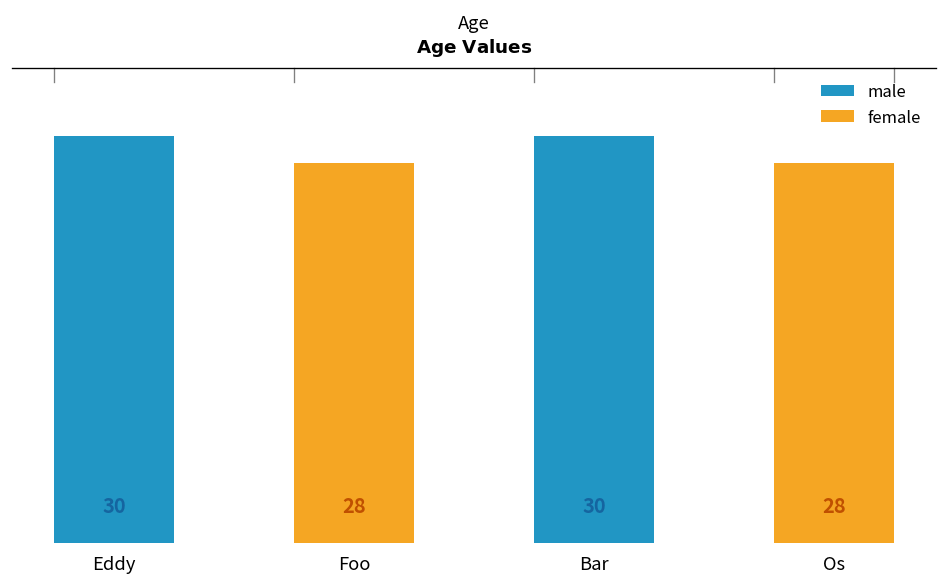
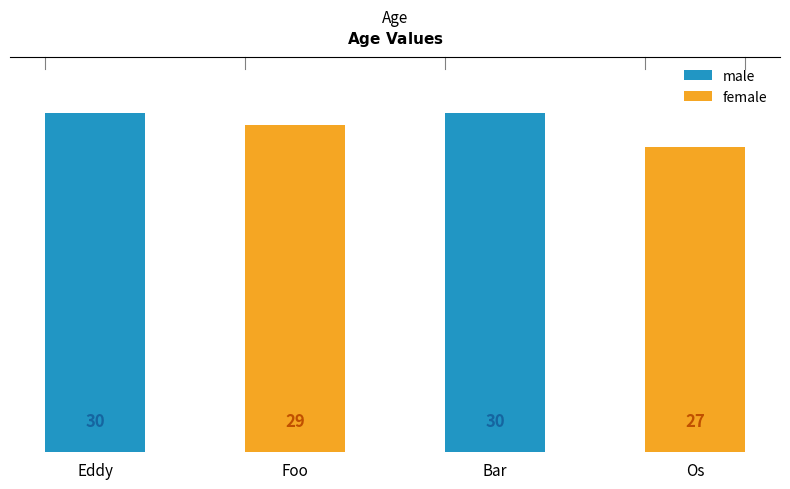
  {
    "Eddy": 30,
-   "Foo": 28,
+   "Foo": 29,
    "Bar": 30,
-   "Os": 28
+   "Os": 27
  }
